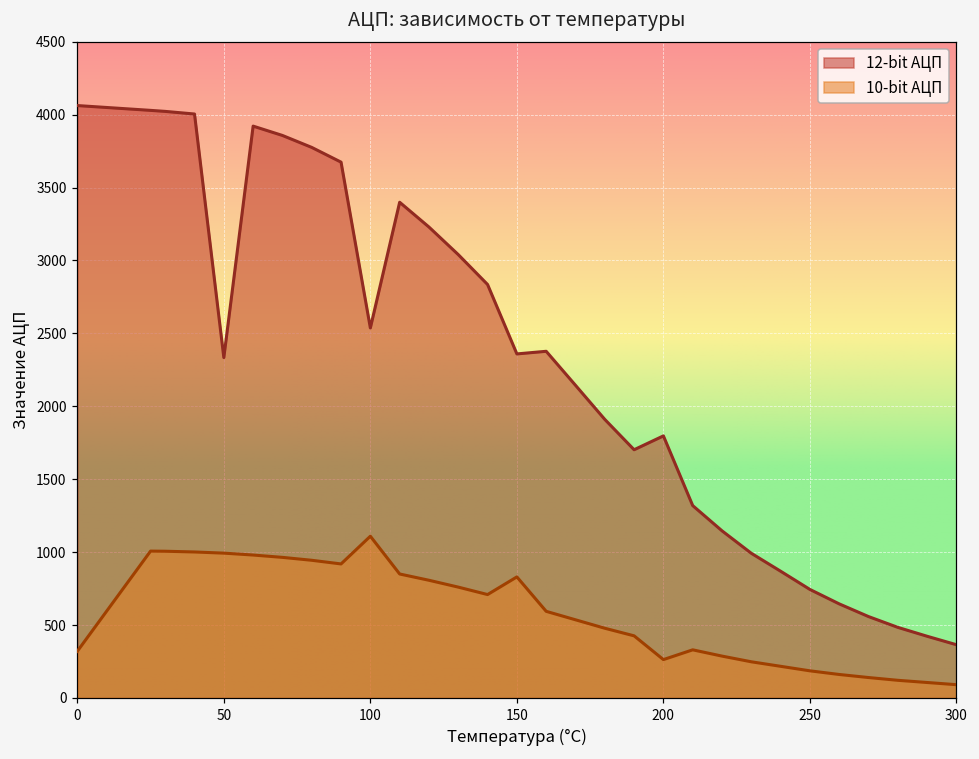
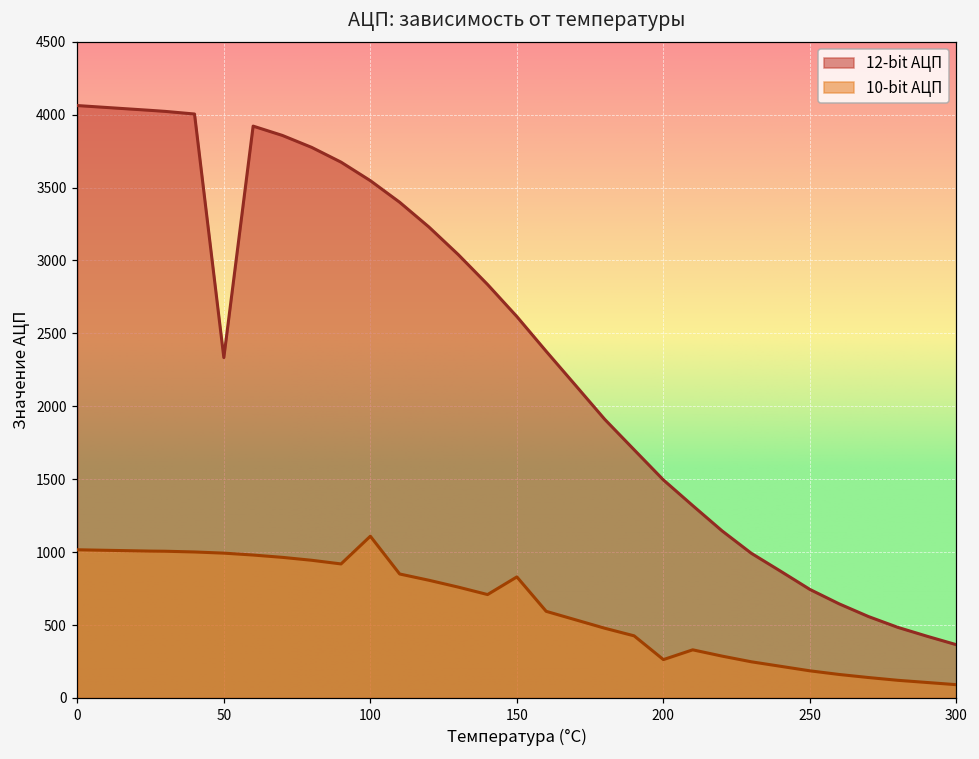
  {
    "12-bit АЦП": {
      "0": 4060,
      "50": 2330,
-     "100": 2540,
-     "150": 2360,
-     "200": 1800,
+     "100": 3550,
+     "150": 2620,
+     "200": 1500,
      "250": 740,
      "300": 370
    },
    "10-bit АЦП": {
-     "0": 320,
+     "0": 1020,
      "50": 990,
      "100": 1110,
      "150": 830,
      "200": 260,
      "250": 190,
      "300": 90
    }
  }
